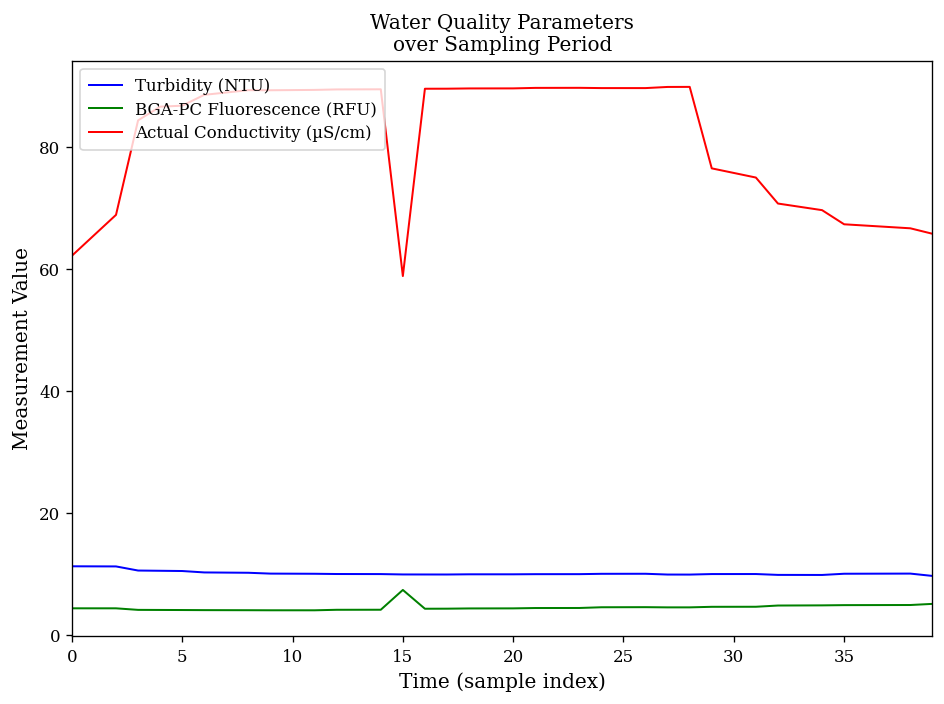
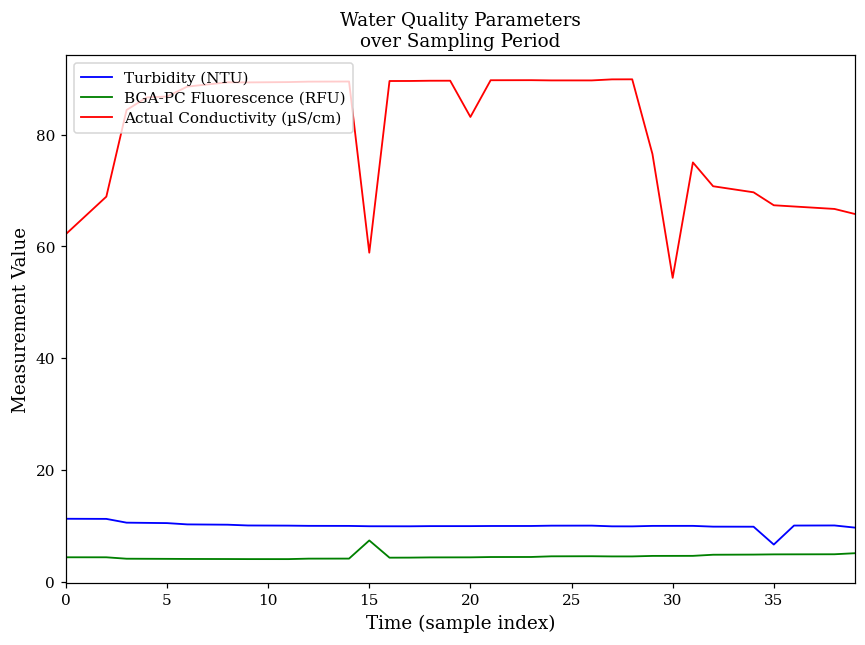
  {
    "Turbidity (NTU)": {
      "0": 11,
      "5": 11,
      "10": 10,
      "15": 10,
      "20": 10,
      "25": 10,
      "30": 10,
-     "35": 10
+     "35": 7
    },
    "BGA-PC Fluorescence (RFU)": {
      "0": 4,
      "5": 4,
      "10": 4,
      "15": 7,
      "20": 4,
      "25": 5,
      "30": 5,
      "35": 5
    },
    "Actual Conductivity (µS/cm)": {
      "0": 62,
      "15": 59,
-     "20": 90,
+     "20": 83,
      "25": 90,
-     "30": 76,
+     "30": 54,
      "35": 67
    }
  }
